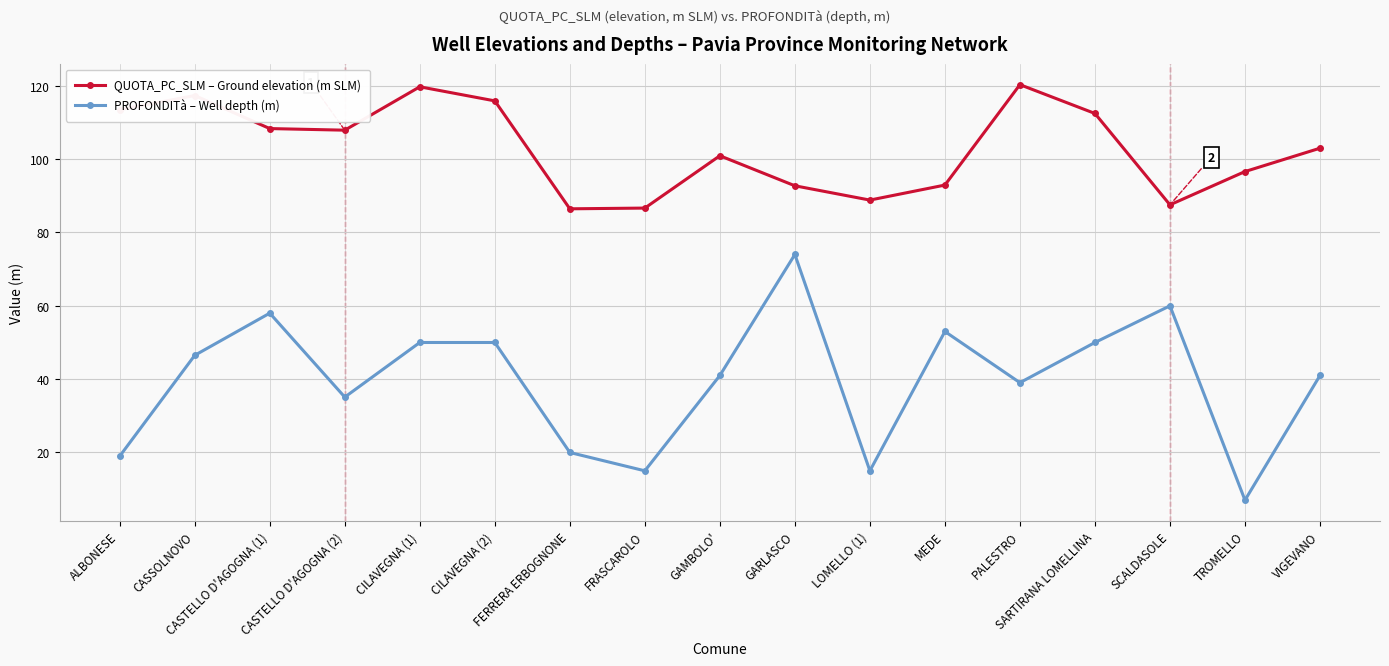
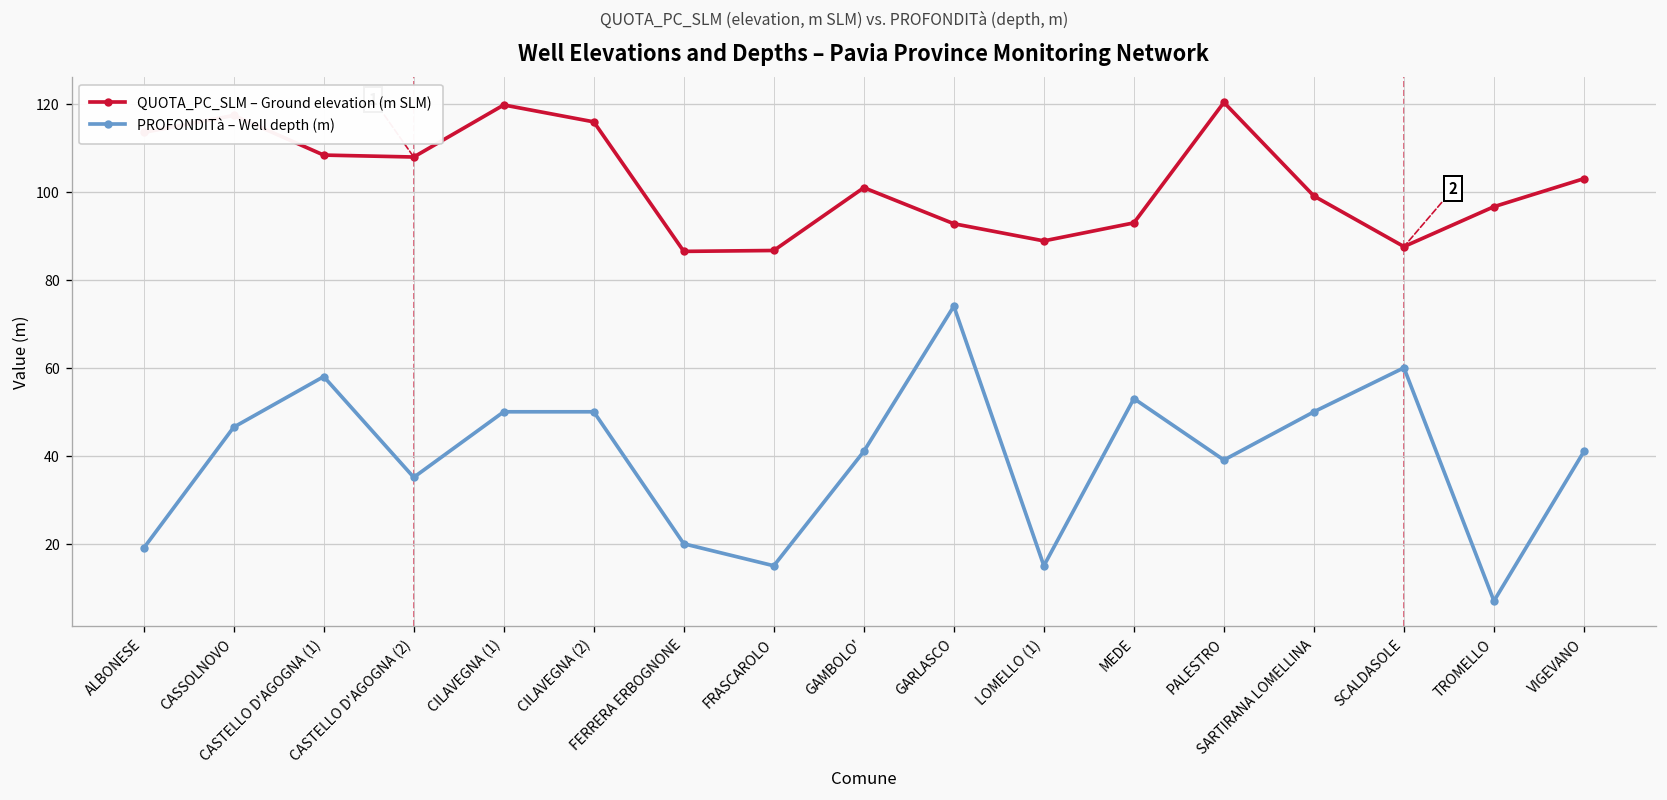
  {
    "QUOTA_PC_SLM – Ground elevation (m SLM)": {
      "CASTELLO D'AGOGNA (1)": 108,
      "CILAVEGNA (1)": 120,
      "CILAVEGNA (2)": 116,
      "FERRERA ERBOGNONE": 86,
      "FRASCAROLO": 87,
      "GAMBOLO'": 101,
      "GARLASCO": 93,
      "LOMELLO (1)": 89,
      "MEDE": 93,
      "PALESTRO": 120,
-     "SARTIRANA LOMELLINA": 112,
+     "SARTIRANA LOMELLINA": 99,
      "TROMELLO": 97,
      "VIGEVANO": 103
    },
    "PROFONDITà – Well depth (m)": {
      "ALBONESE": 19,
      "CASSOLNOVO": 47,
      "CASTELLO D'AGOGNA (1)": 58,
      "CASTELLO D'AGOGNA (2)": 35,
      "CILAVEGNA (1)": 50,
      "CILAVEGNA (2)": 50,
      "FERRERA ERBOGNONE": 20,
      "FRASCAROLO": 15,
      "GAMBOLO'": 41,
      "GARLASCO": 74,
      "LOMELLO (1)": 15,
      "MEDE": 53,
      "PALESTRO": 39,
      "SARTIRANA LOMELLINA": 50,
      "SCALDASOLE": 60,
      "TROMELLO": 7,
      "VIGEVANO": 41
    }
  }
